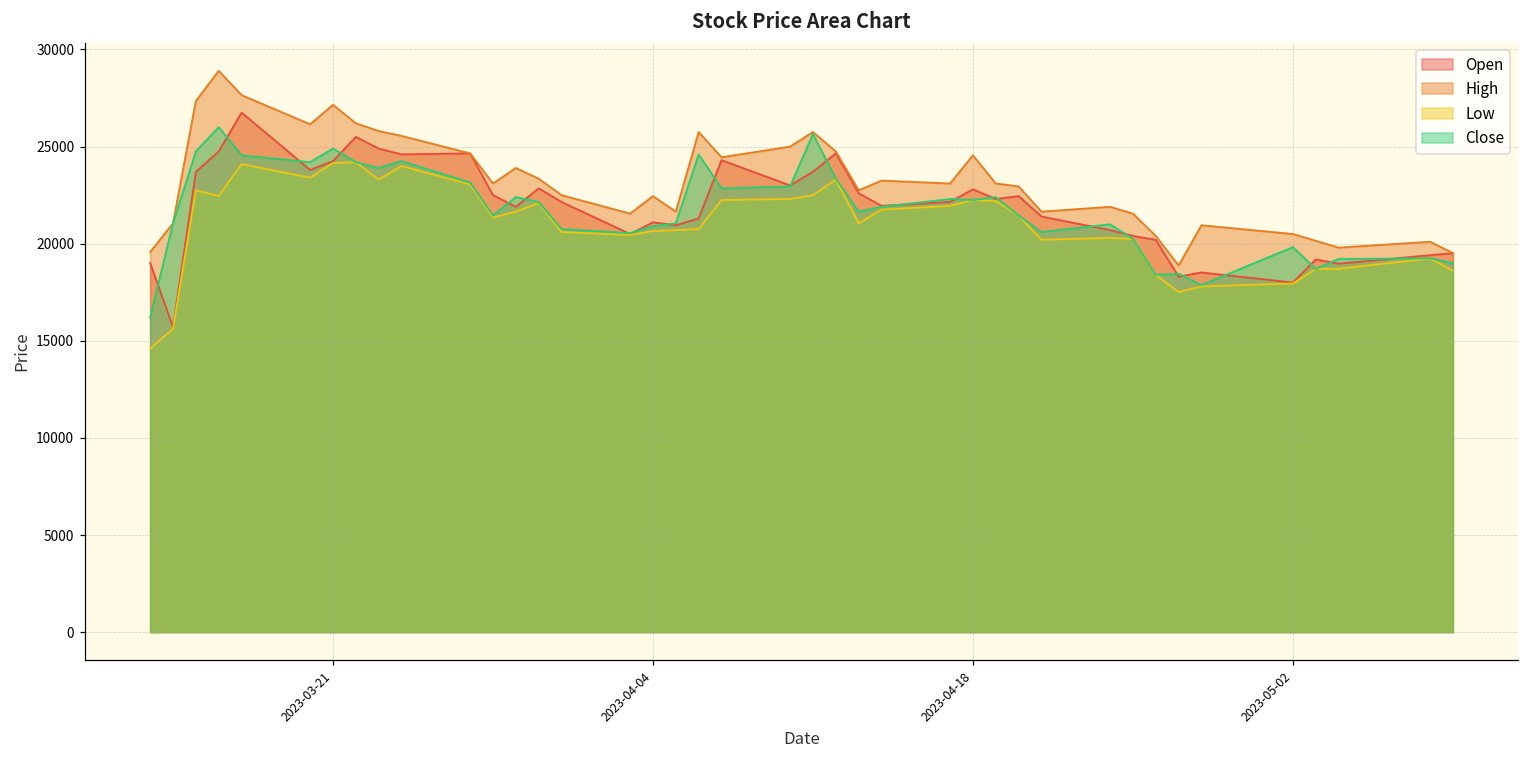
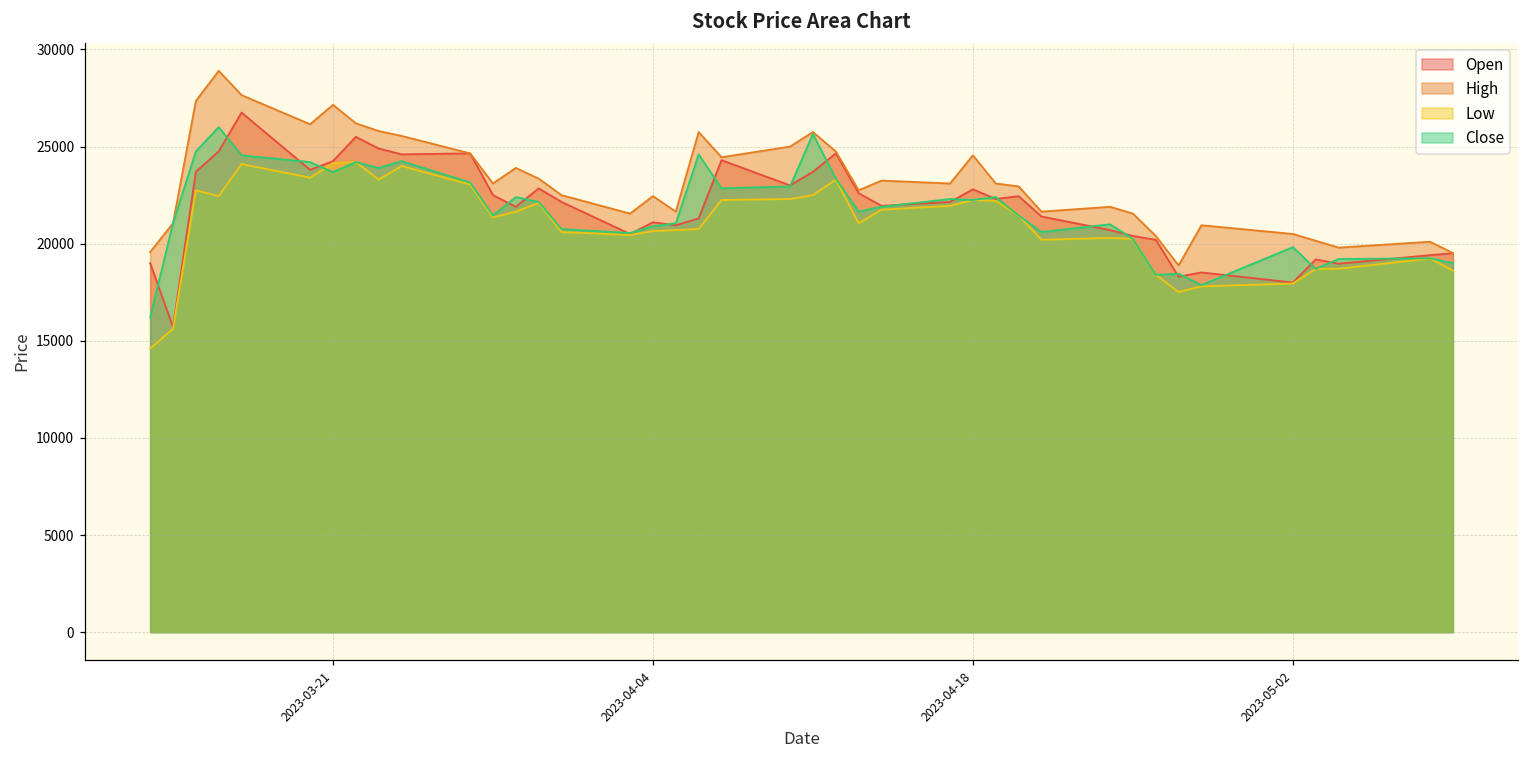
  {
    "Close": {
-     "2023-03-21": 24900,
+     "2023-03-21": 23700,
      "2023-04-04": 20900,
      "2023-05-02": 19800
    }
  }
